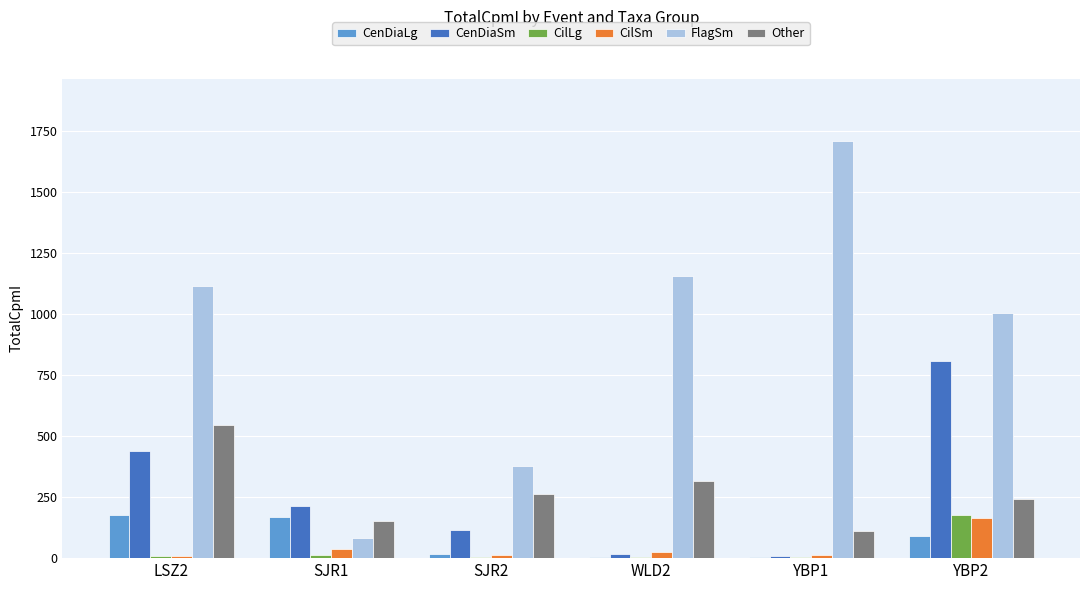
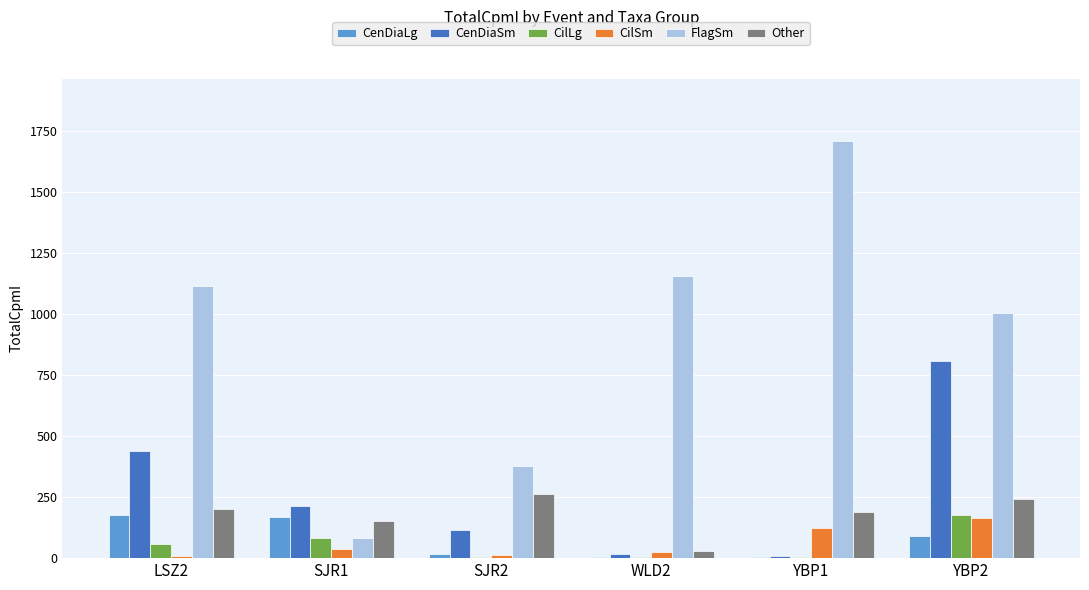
  {
    "CilLg": {
-     "LSZ2": 10,
-     "SJR1": 10,
+     "LSZ2": 60,
+     "SJR1": 80,
      "YBP2": 180
    },
    "CilSm": {
      "SJR1": 40,
      "SJR2": 10,
      "WLD2": 20,
-     "YBP1": 10,
+     "YBP1": 120,
      "YBP2": 160
    },
    "FlagSm": {
      "LSZ2": 1120,
      "SJR1": 80,
      "SJR2": 380,
      "WLD2": 1160,
      "YBP1": 1710,
      "YBP2": 1000
    },
    "Other": {
-     "LSZ2": 540,
+     "LSZ2": 200,
      "SJR1": 150,
      "SJR2": 260,
-     "WLD2": 320,
-     "YBP1": 110,
+     "WLD2": 30,
+     "YBP1": 190,
      "YBP2": 240
    }
  }
